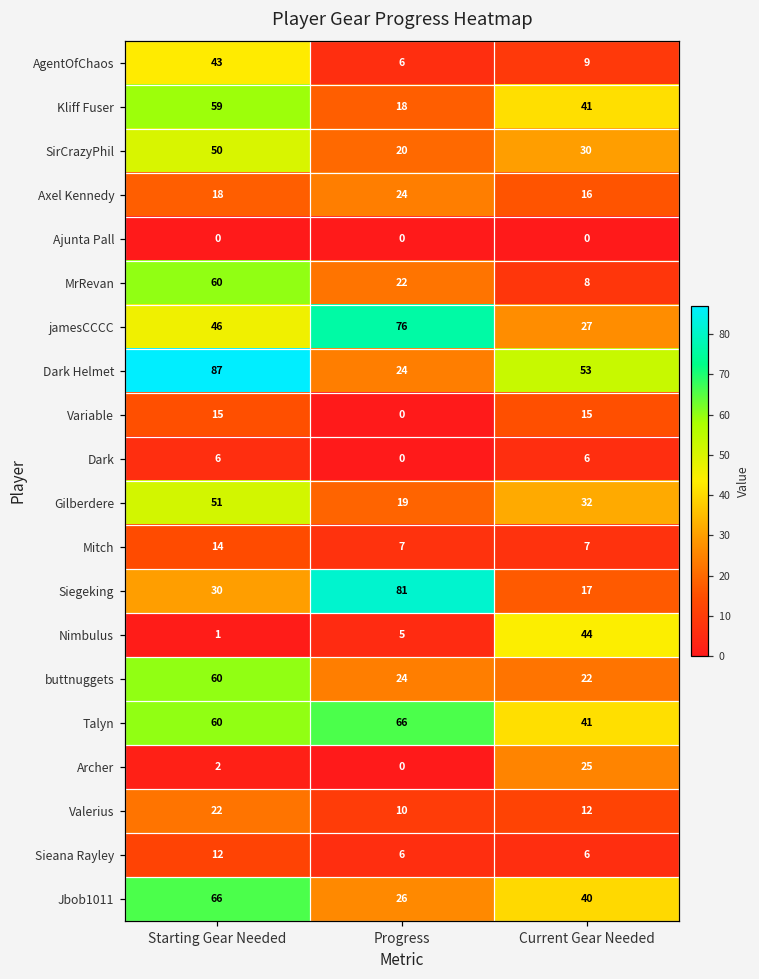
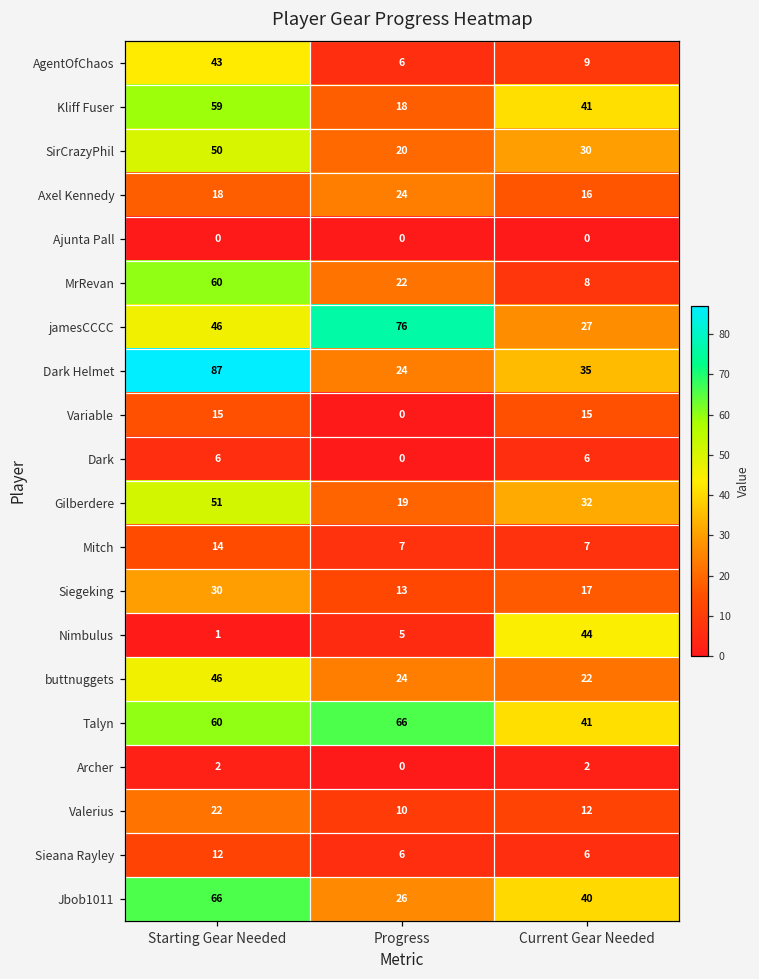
  {
    "AgentOfChaos": {
      "Starting Gear Needed": 43,
      "Progress": 6,
      "Current Gear Needed": 9
    },
    "Kliff Fuser": {
      "Starting Gear Needed": 59,
      "Progress": 18,
      "Current Gear Needed": 41
    },
    "SirCrazyPhil": {
      "Starting Gear Needed": 50,
      "Progress": 20,
      "Current Gear Needed": 30
    },
    "Axel Kennedy": {
      "Starting Gear Needed": 18,
      "Progress": 24,
      "Current Gear Needed": 16
    },
    "Ajunta Pall": {
      "Starting Gear Needed": 0,
      "Progress": 0,
      "Current Gear Needed": 0
    },
    "MrRevan": {
      "Starting Gear Needed": 60,
      "Progress": 22,
      "Current Gear Needed": 8
    },
    "jamesCCCC": {
      "Starting Gear Needed": 46,
      "Progress": 76,
      "Current Gear Needed": 27
    },
    "Dark Helmet": {
      "Starting Gear Needed": 87,
      "Progress": 24,
-     "Current Gear Needed": 53
+     "Current Gear Needed": 35
    },
    "Variable": {
      "Starting Gear Needed": 15,
      "Progress": 0,
      "Current Gear Needed": 15
    },
    "Dark": {
      "Starting Gear Needed": 6,
      "Progress": 0,
      "Current Gear Needed": 6
    },
    "Gilberdere": {
      "Starting Gear Needed": 51,
      "Progress": 19,
      "Current Gear Needed": 32
    },
    "Mitch": {
      "Starting Gear Needed": 14,
      "Progress": 7,
      "Current Gear Needed": 7
    },
    "Siegeking": {
      "Starting Gear Needed": 30,
-     "Progress": 81,
+     "Progress": 13,
      "Current Gear Needed": 17
    },
    "Nimbulus": {
      "Starting Gear Needed": 1,
      "Progress": 5,
      "Current Gear Needed": 44
    },
    "buttnuggets": {
-     "Starting Gear Needed": 60,
+     "Starting Gear Needed": 46,
      "Progress": 24,
      "Current Gear Needed": 22
    },
    "Talyn": {
      "Starting Gear Needed": 60,
      "Progress": 66,
      "Current Gear Needed": 41
    },
    "Archer": {
      "Starting Gear Needed": 2,
      "Progress": 0,
-     "Current Gear Needed": 25
+     "Current Gear Needed": 2
    },
    "Valerius": {
      "Starting Gear Needed": 22,
      "Progress": 10,
      "Current Gear Needed": 12
    },
    "Sieana Rayley": {
      "Starting Gear Needed": 12,
      "Progress": 6,
      "Current Gear Needed": 6
    },
    "Jbob1011": {
      "Starting Gear Needed": 66,
      "Progress": 26,
      "Current Gear Needed": 40
    }
  }
